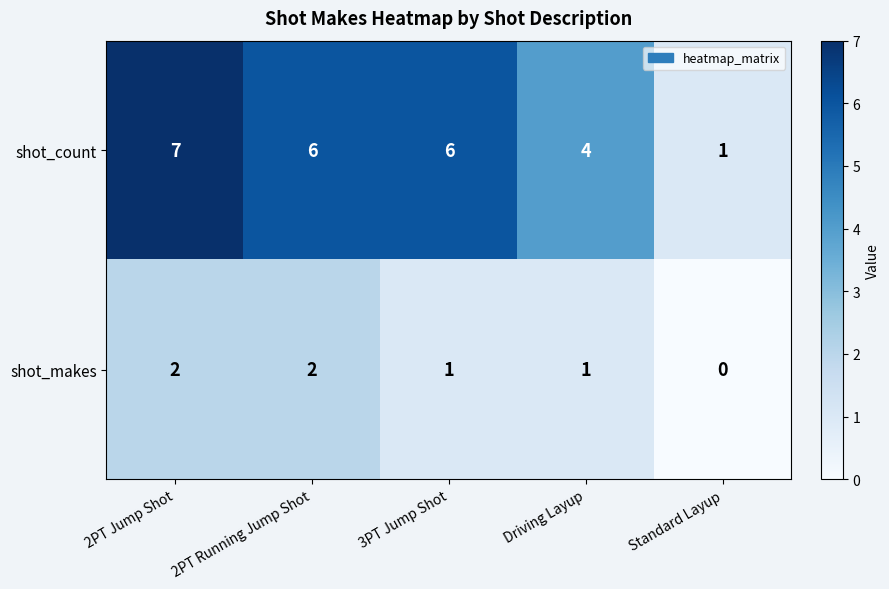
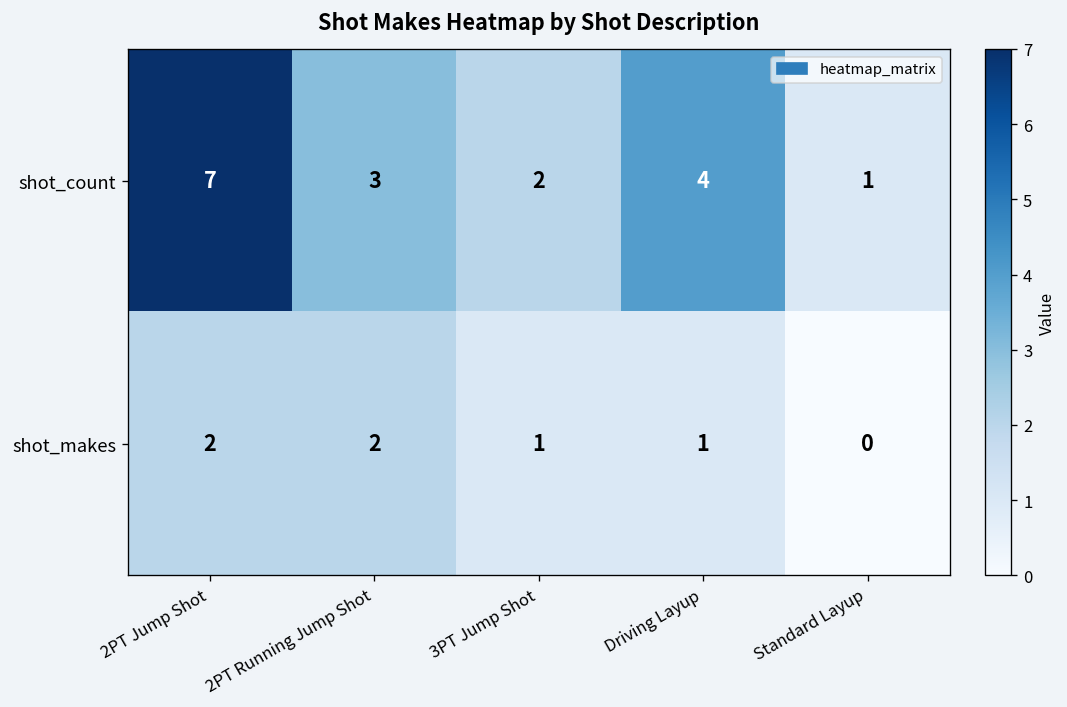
  {
    "shot_count": {
      "2PT Jump Shot": 7,
-     "2PT Running Jump Shot": 6,
-     "3PT Jump Shot": 6,
+     "2PT Running Jump Shot": 3,
+     "3PT Jump Shot": 2,
      "Driving Layup": 4,
      "Standard Layup": 1
    },
    "shot_makes": {
      "2PT Jump Shot": 2,
      "2PT Running Jump Shot": 2,
      "3PT Jump Shot": 1,
      "Driving Layup": 1,
      "Standard Layup": 0
    }
  }
